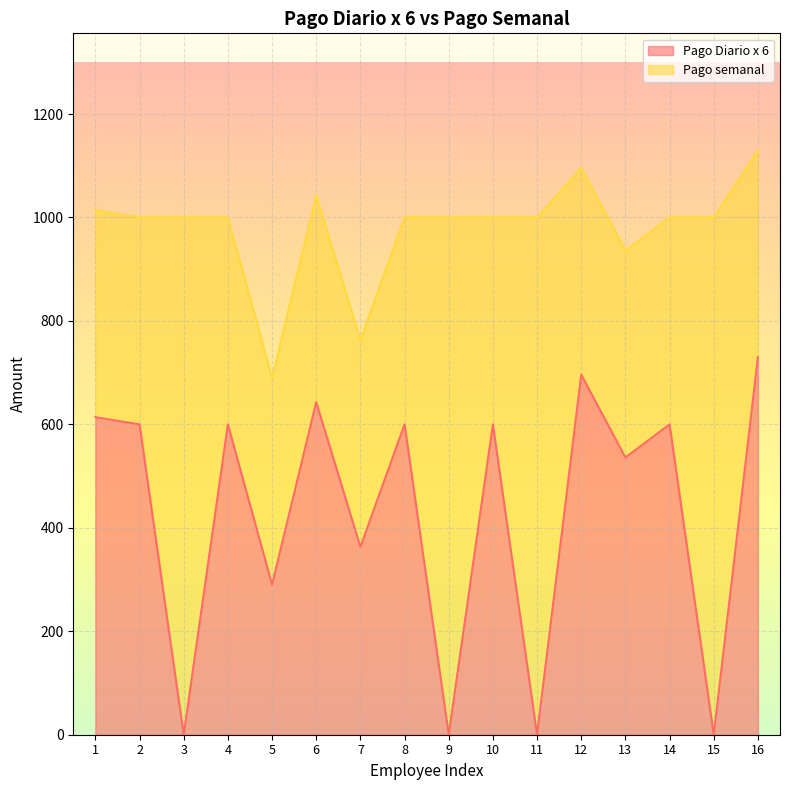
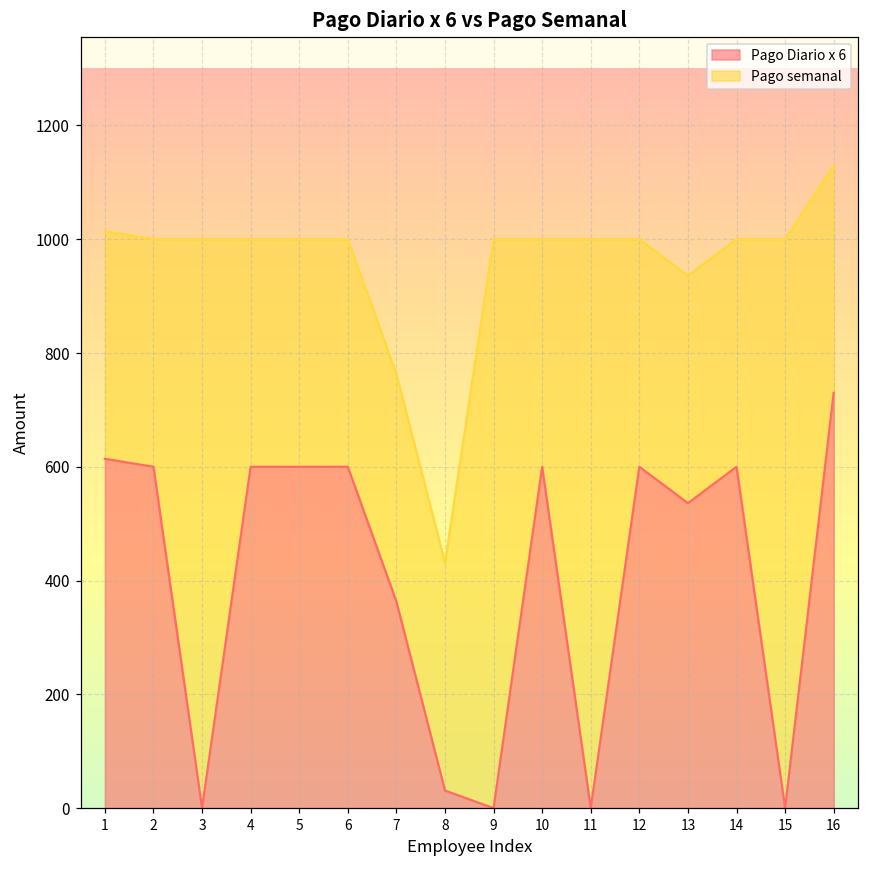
  {
    "Pago Diario x 6": {
      "1": 610,
      "2": 600,
      "3": 0,
      "4": 600,
-     "5": 290,
-     "6": 640,
+     "5": 600,
+     "6": 600,
      "7": 360,
-     "8": 600,
+     "8": 30,
      "9": 0,
      "10": 600,
      "11": 0,
-     "12": 700,
+     "12": 600,
      "13": 540,
      "14": 600,
      "15": 0,
      "16": 730
    },
    "Pago semanal": {
      "1": 400,
      "2": 400,
      "3": 1000,
      "4": 400,
      "5": 400,
      "6": 400,
      "7": 400,
      "8": 400,
      "9": 1000,
      "10": 400,
      "11": 1000,
      "12": 400,
      "13": 400,
      "14": 400,
      "15": 1000,
      "16": 400
    }
  }
